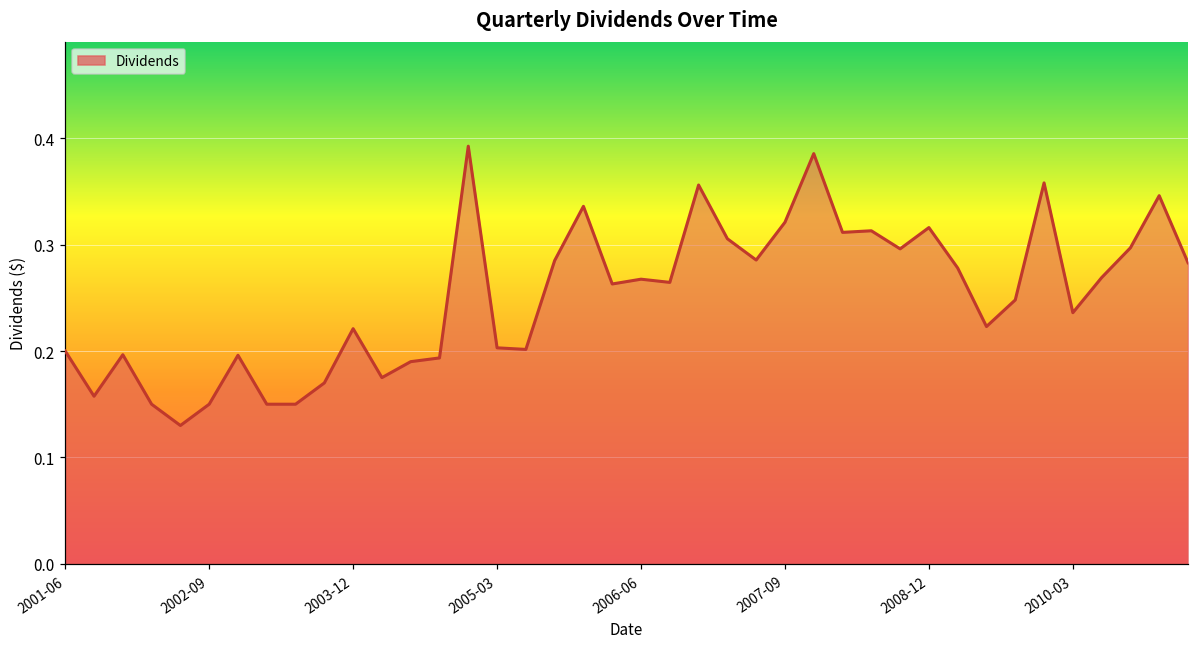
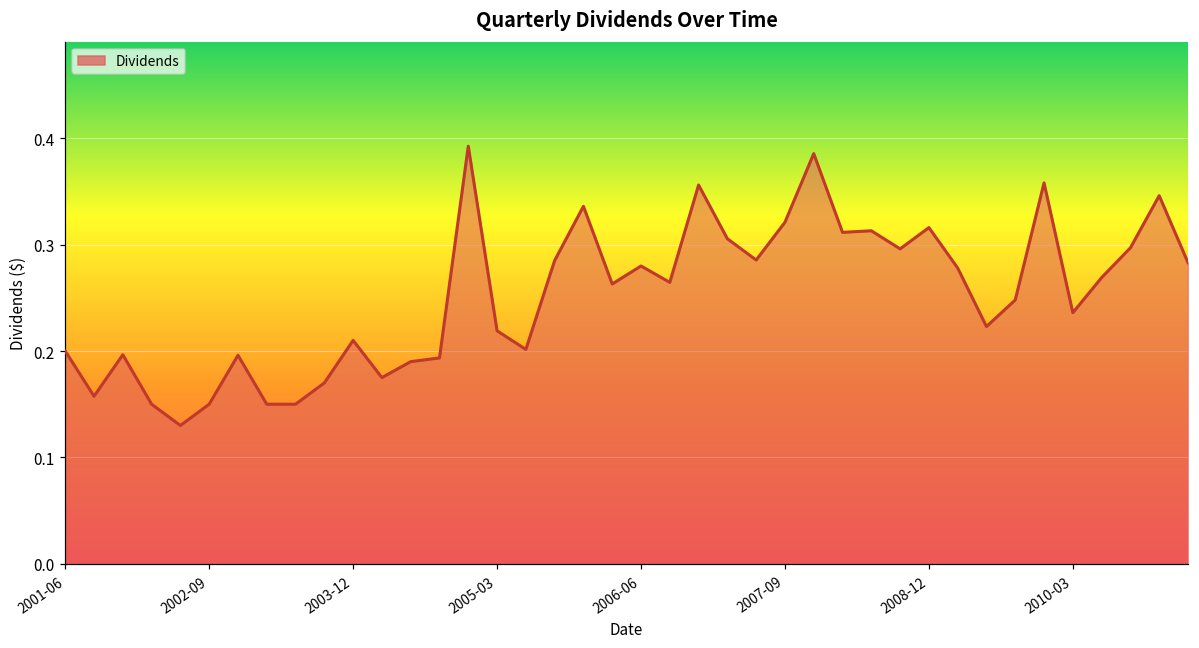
  {
    "2001-06": 0.20,
    "2002-09": 0.15,
-   "2003-12": 0.22,
-   "2005-03": 0.20,
-   "2006-06": 0.27,
+   "2003-12": 0.21,
+   "2005-03": 0.22,
+   "2006-06": 0.28,
    "2007-09": 0.32,
    "2008-12": 0.32,
    "2010-03": 0.24
  }
